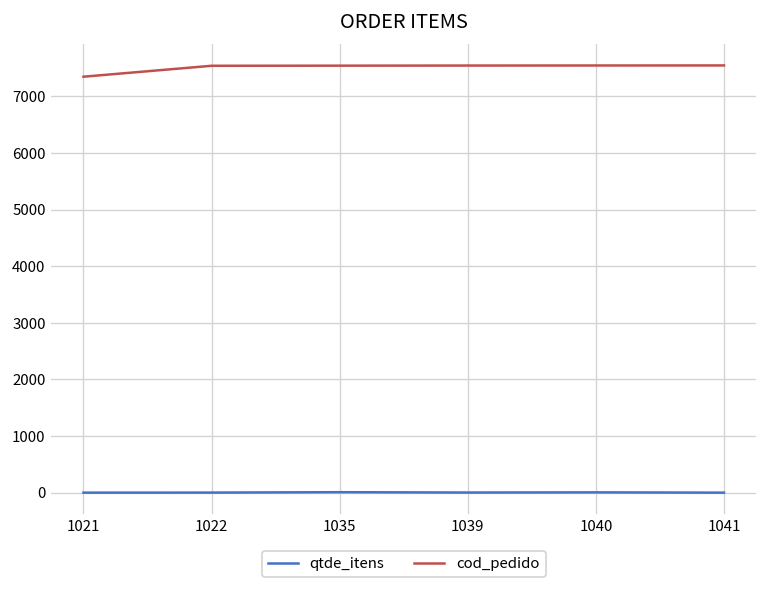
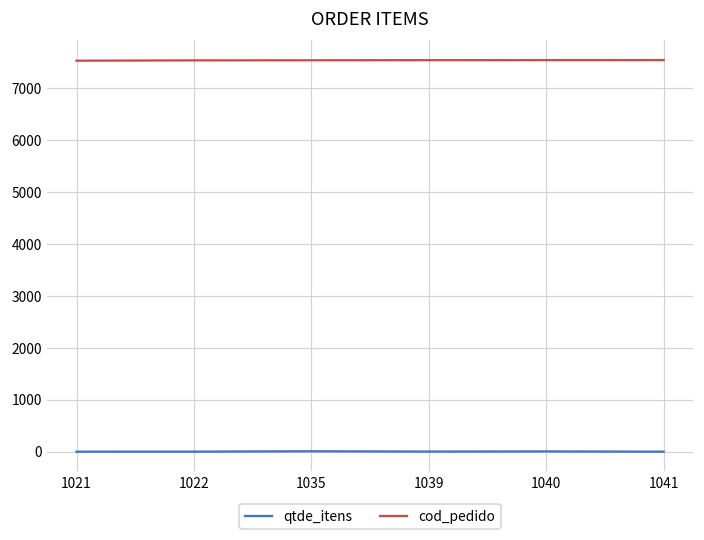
  {
    "qtde_itens": {
      "1021": 0,
      "1022": 0,
      "1035": 0,
      "1039": 0,
      "1040": 0,
      "1041": 0
    },
    "cod_pedido": {
-     "1021": 7300,
+     "1021": 7500,
      "1022": 7500,
      "1035": 7500,
      "1039": 7500,
      "1040": 7500,
      "1041": 7500
    }
  }
